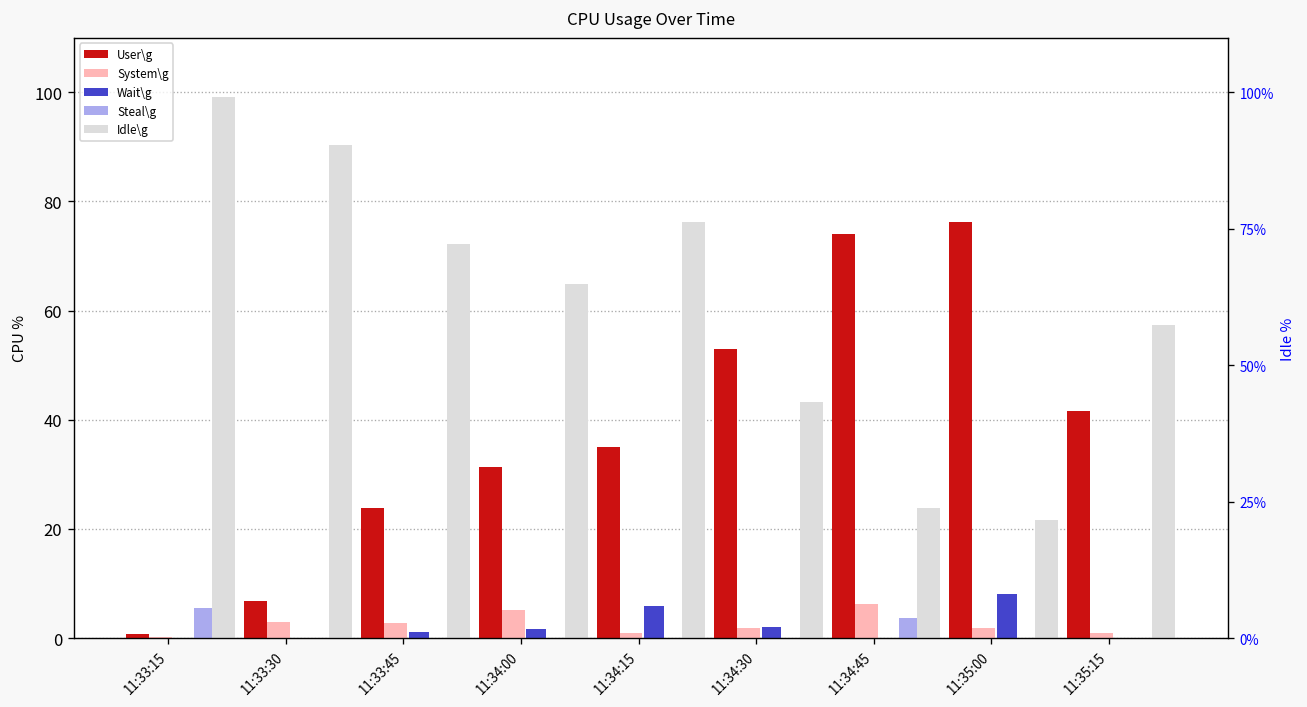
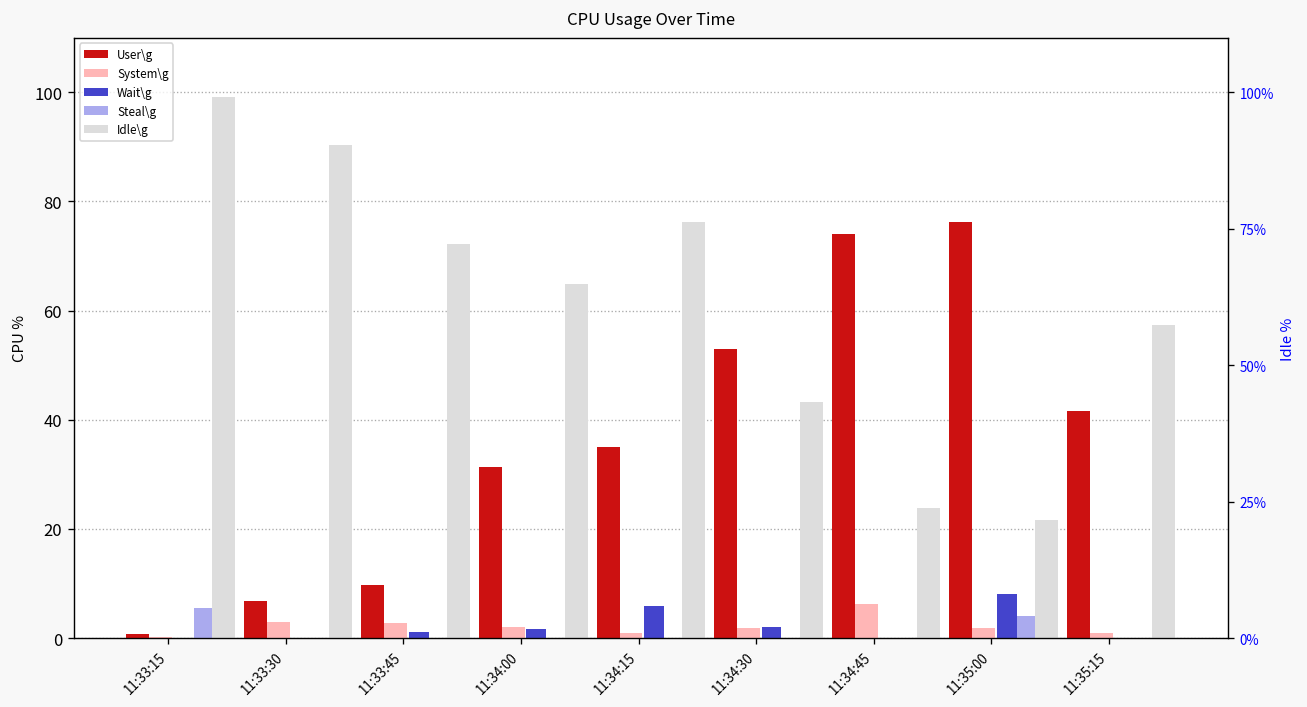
  {
    "User\\g": {
      "11:33:15": "1",
      "11:33:30": "7",
-     "11:33:45": "24",
+     "11:33:45": "10",
      "11:34:00": "31",
      "11:34:15": "35",
      "11:34:30": "53",
      "11:34:45": "74",
      "11:35:00": "76",
      "11:35:15": "42"
    },
    "System\\g": {
      "11:33:30": "3",
      "11:33:45": "3",
-     "11:34:00": "5",
+     "11:34:00": "2",
      "11:34:15": "1",
      "11:34:30": "2",
      "11:34:45": "6",
      "11:35:00": "2",
      "11:35:15": "1"
    },
    "Wait\\g": {
      "11:33:15": "0",
      "11:33:30": "0",
      "11:33:45": "1",
      "11:34:00": "2",
      "11:34:15": "6",
      "11:34:30": "2",
      "11:34:45": "0",
      "11:35:00": "8",
      "11:35:15": "0"
    },
    "Steal\\g": {
      "11:33:15": "6",
      "11:34:00": "0",
      "11:34:15": "0",
      "11:34:30": "0",
-     "11:34:45": "4",
-     "11:35:00": "0",
+     "11:34:45": "0",
+     "11:35:00": "4",
      "11:35:15": "0"
    },
    "Idle\\g": {
      "11:33:15": "99%",
      "11:33:30": "90%",
      "11:33:45": "72%",
      "11:34:00": "65%",
      "11:34:15": "76%",
      "11:34:30": "43%",
      "11:34:45": "24%",
      "11:35:00": "22%",
      "11:35:15": "57%"
    }
  }
